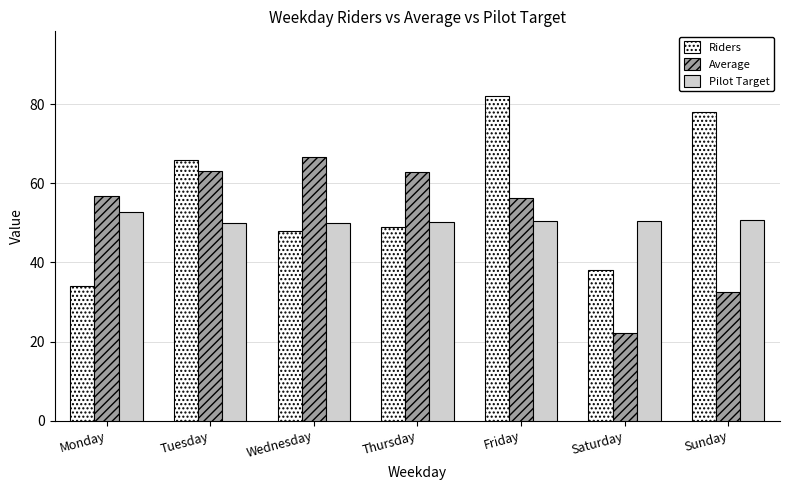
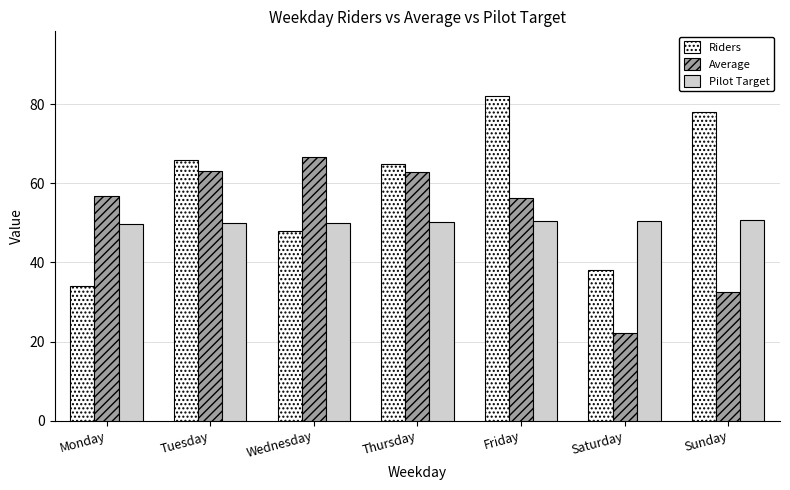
  {
    "Riders": {
      "Monday": 34,
      "Tuesday": 66,
      "Wednesday": 48,
-     "Thursday": 49,
+     "Thursday": 65,
      "Friday": 82,
      "Saturday": 38,
      "Sunday": 78
    },
    "Average": {
      "Monday": 57,
      "Tuesday": 63,
      "Wednesday": 67,
      "Thursday": 63,
      "Friday": 56,
      "Saturday": 22,
      "Sunday": 33
    },
    "Pilot Target": {
-     "Monday": 53,
+     "Monday": 50,
      "Tuesday": 50,
      "Wednesday": 50,
      "Thursday": 50,
      "Friday": 50,
      "Saturday": 51,
      "Sunday": 51
    }
  }
